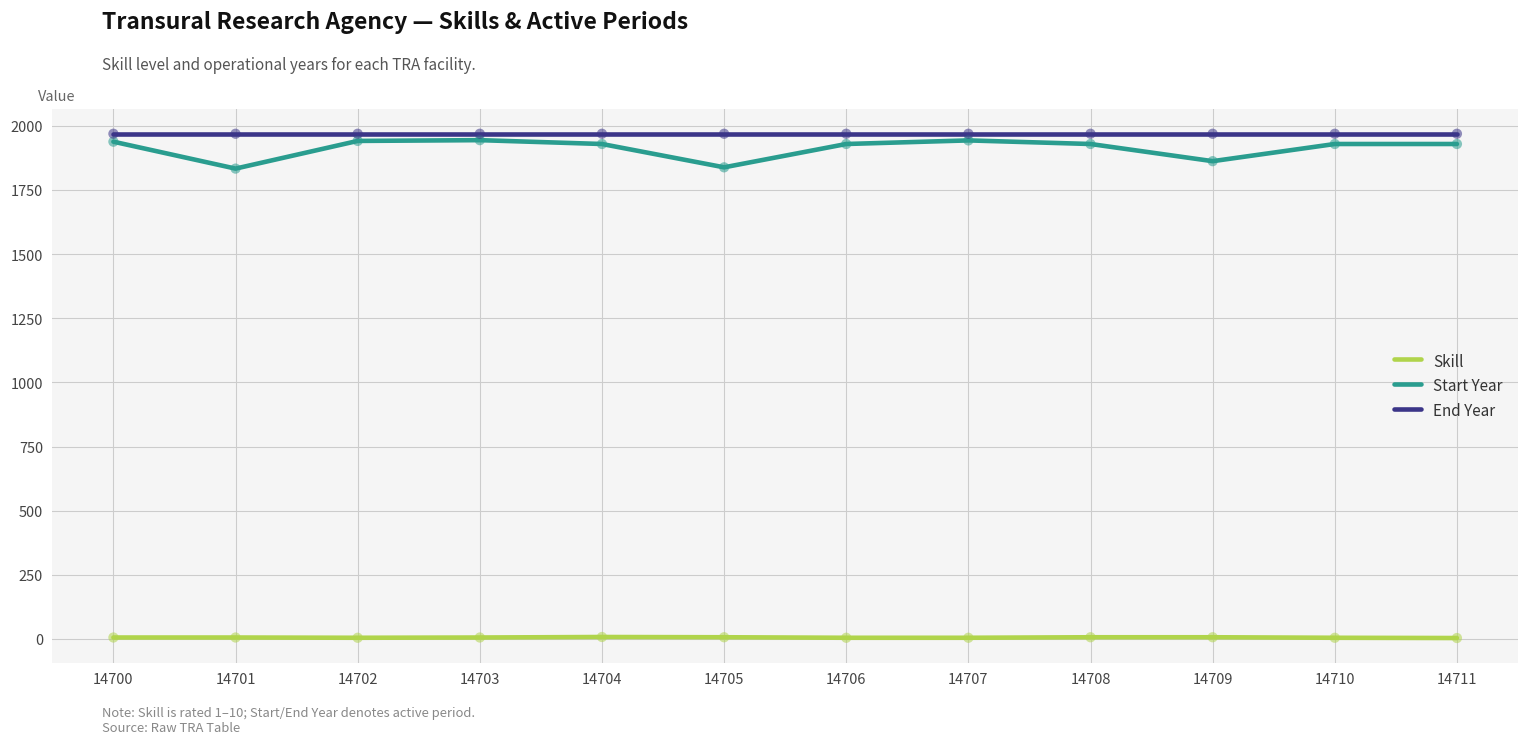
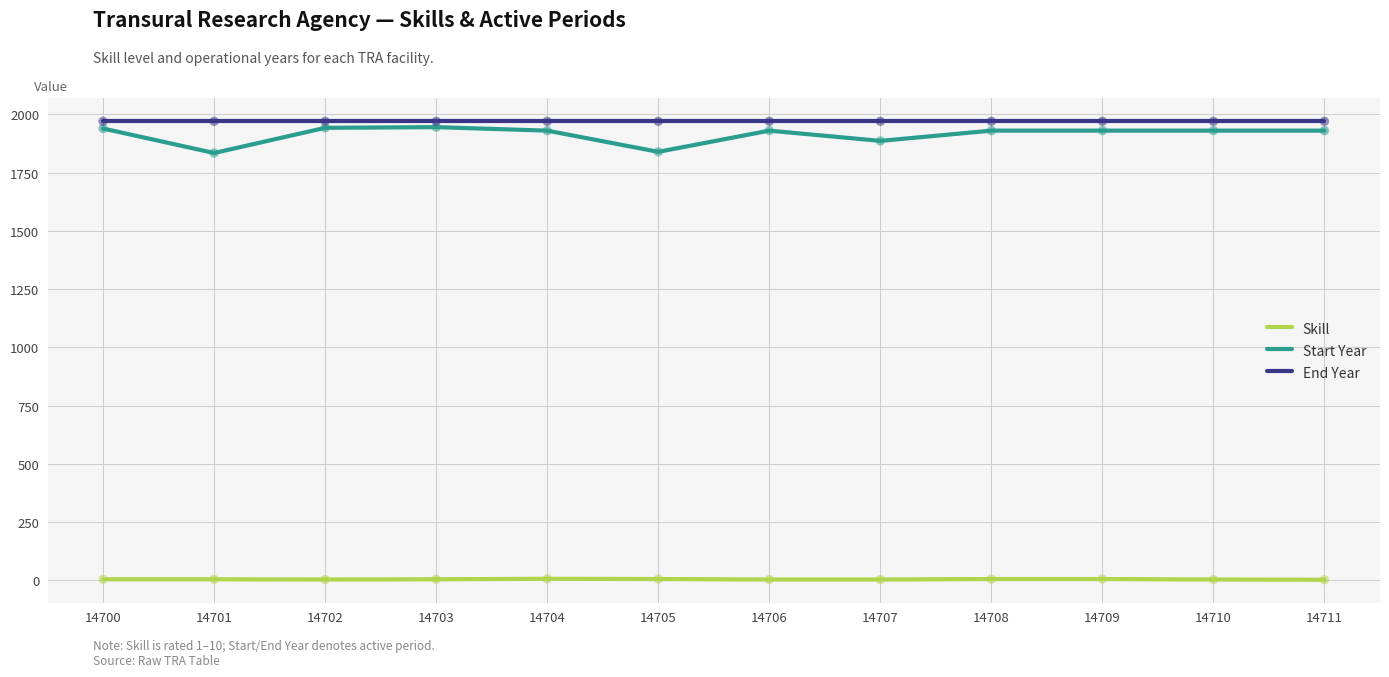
  {
    "Skill": {
      "14700": 10,
      "14701": 10,
      "14702": 0,
      "14703": 10,
      "14704": 10,
      "14705": 10,
      "14706": 0,
      "14707": 0,
      "14708": 10,
      "14709": 10,
      "14710": 0,
      "14711": 0
    },
    "Start Year": {
      "14700": 1940,
      "14701": 1830,
      "14702": 1940,
      "14703": 1950,
      "14704": 1930,
      "14705": 1840,
      "14706": 1930,
-     "14707": 1940,
+     "14707": 1890,
      "14708": 1930,
-     "14709": 1860,
+     "14709": 1930,
      "14710": 1930,
      "14711": 1930
    },
    "End Year": {
      "14700": 1970,
      "14701": 1970,
      "14702": 1970,
      "14703": 1970,
      "14704": 1970,
      "14705": 1970,
      "14706": 1970,
      "14707": 1970,
      "14708": 1970,
      "14709": 1970,
      "14710": 1970,
      "14711": 1970
    }
  }
